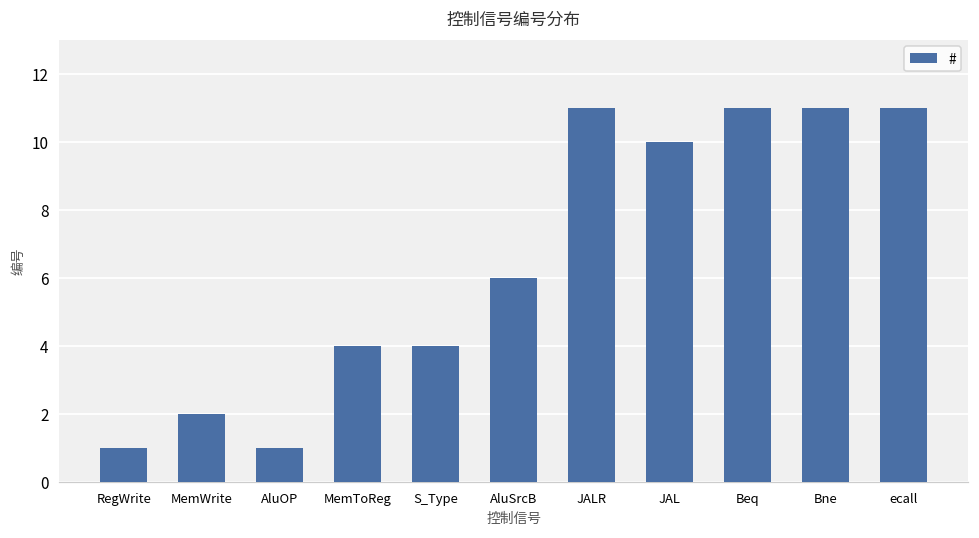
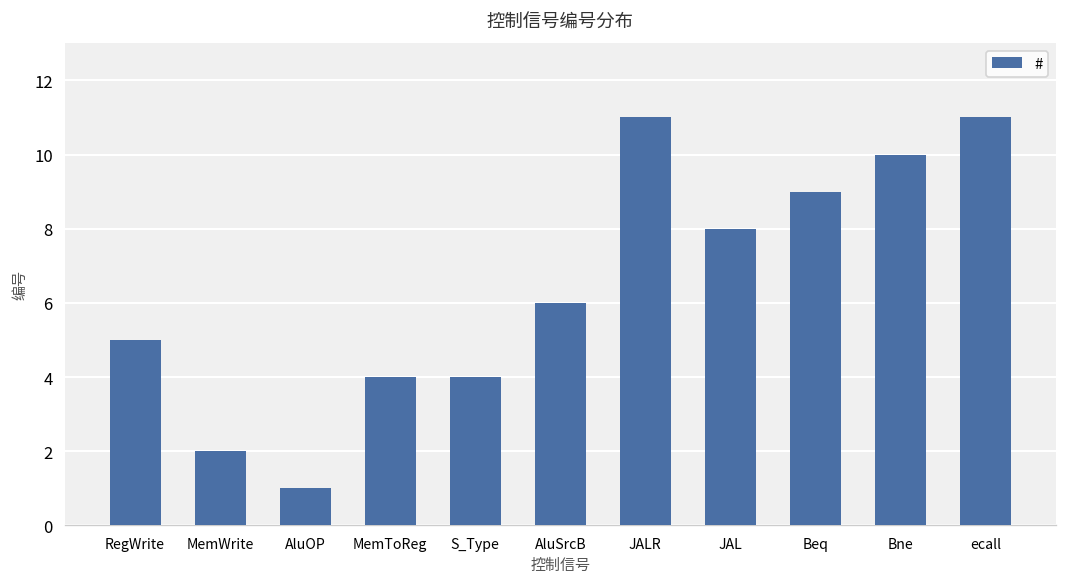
  {
-   "RegWrite": 1,
+   "RegWrite": 5,
    "MemWrite": 2,
    "AluOP": 1,
    "MemToReg": 4,
    "S_Type": 4,
    "AluSrcB": 6,
    "JALR": 11,
-   "JAL": 10,
-   "Beq": 11,
-   "Bne": 11,
+   "JAL": 8,
+   "Beq": 9,
+   "Bne": 10,
    "ecall": 11
  }
